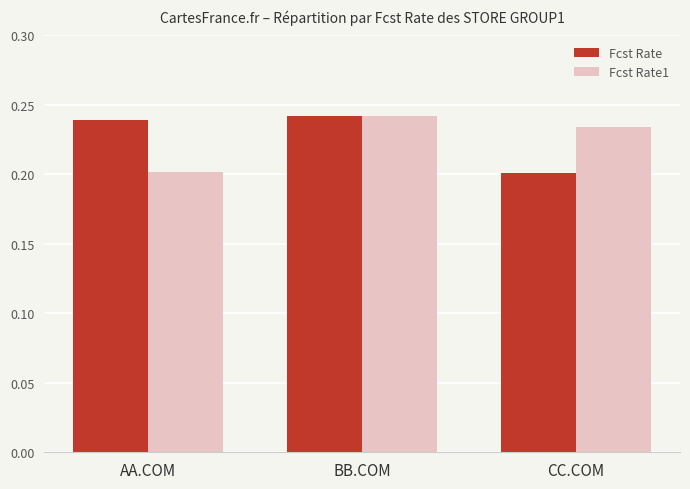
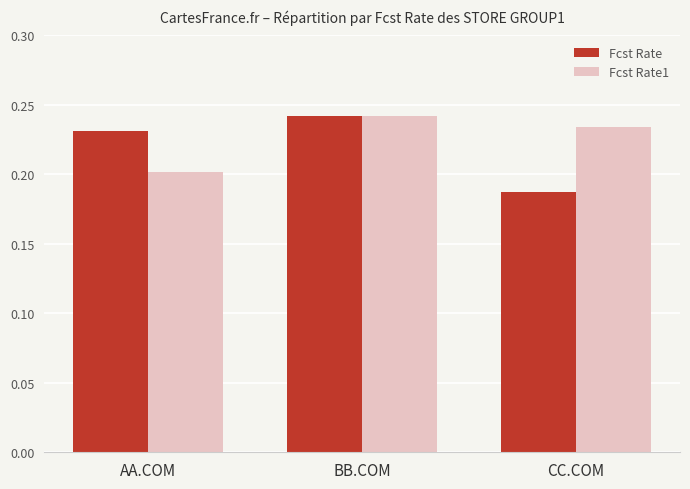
  {
    "Fcst Rate": {
-     "AA.COM": 0.239,
+     "AA.COM": 0.231,
      "BB.COM": 0.242,
-     "CC.COM": 0.201
+     "CC.COM": 0.187
    },
    "Fcst Rate1": {
      "AA.COM": 0.202,
      "BB.COM": 0.242,
      "CC.COM": 0.234
    }
  }
